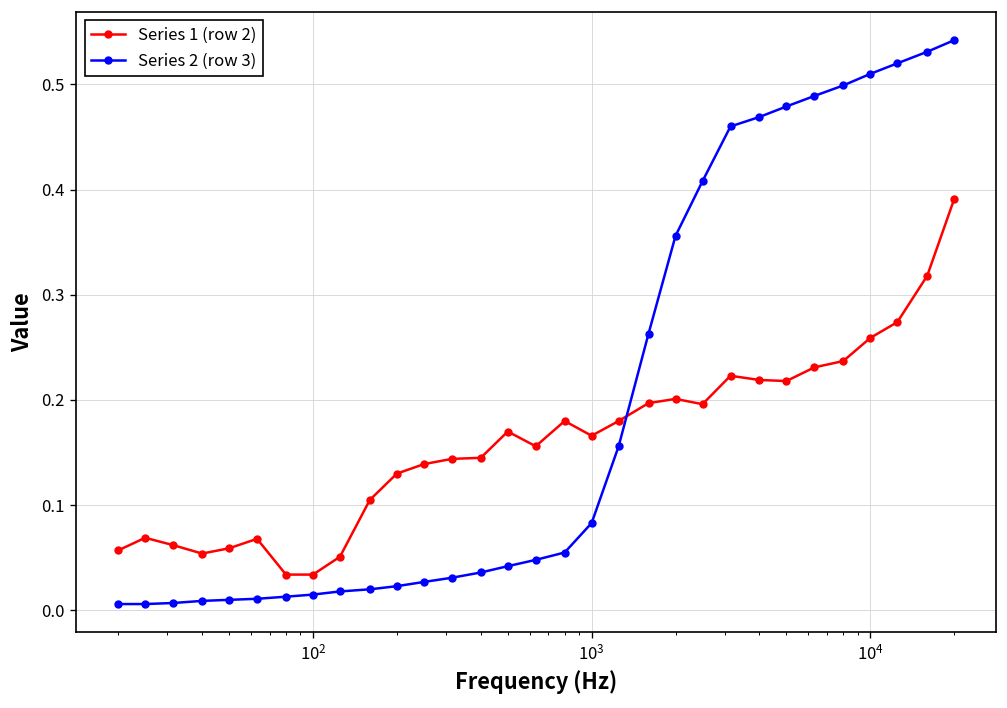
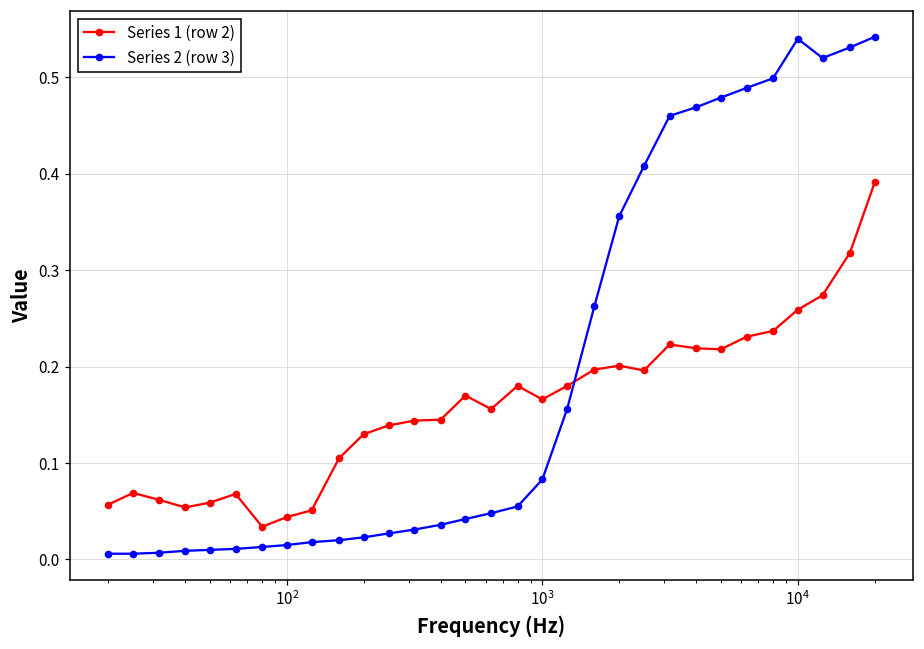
  {
    "Series 1 (row 2)": {
-     "10^2": 0.03,
+     "10^2": 0.04,
      "10^3": 0.17,
      "10^4": 0.26
    },
    "Series 2 (row 3)": {
      "10^2": 0.02,
      "10^3": 0.08,
-     "10^4": 0.51
+     "10^4": 0.54
    }
  }
